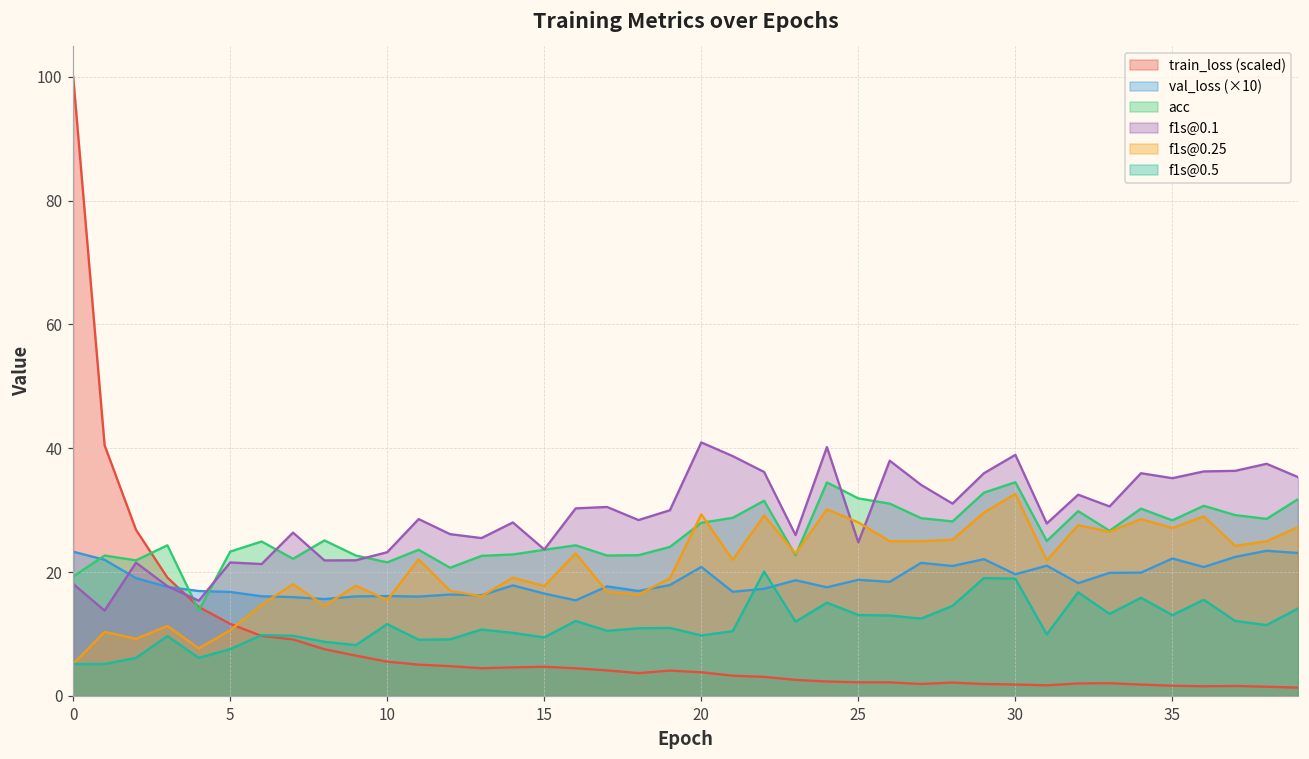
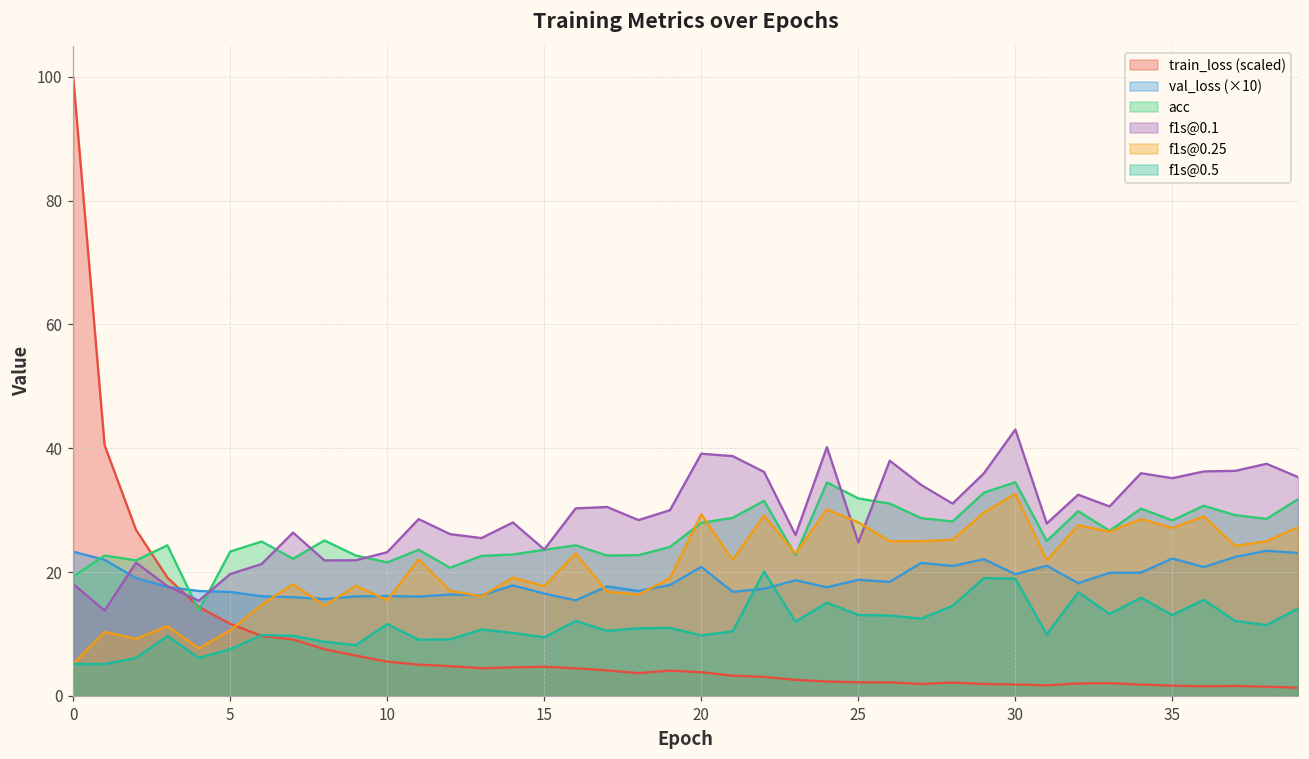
  {
    "f1s@0.1": {
      "0": 18,
-     "5": 22,
+     "5": 20,
      "10": 23,
-     "20": 41,
+     "20": 39,
      "25": 25,
-     "30": 39,
+     "30": 43,
      "35": 35
    }
  }
